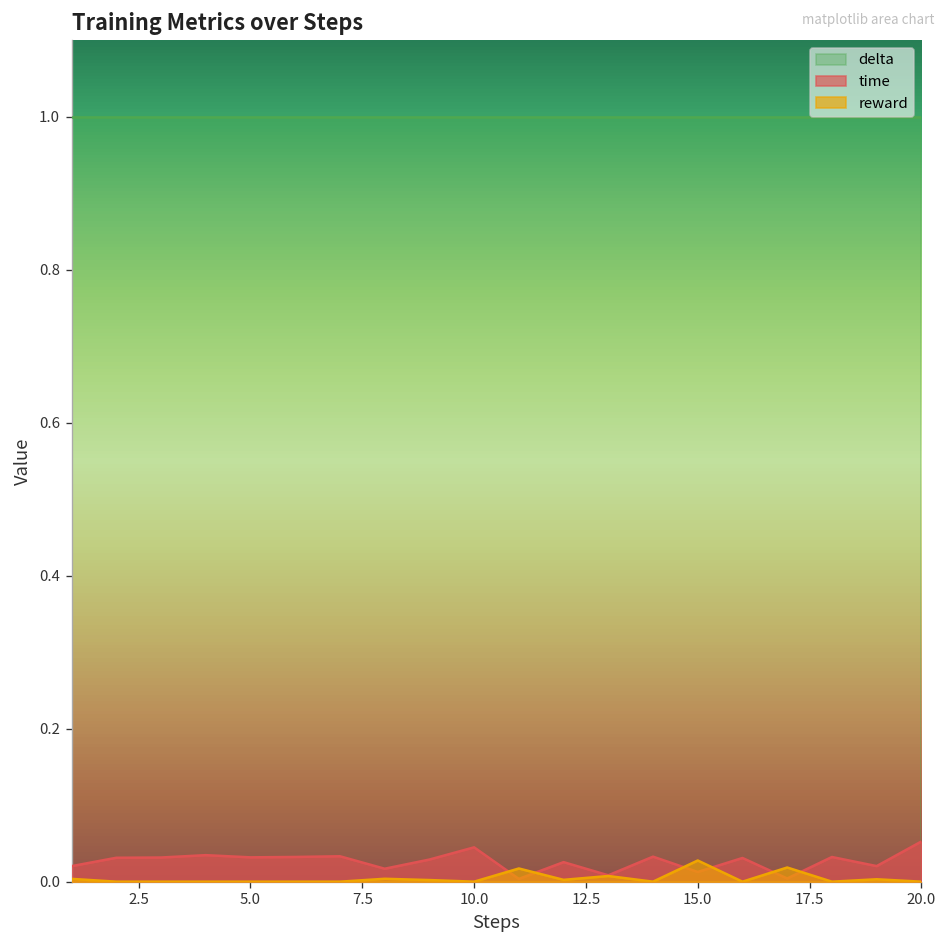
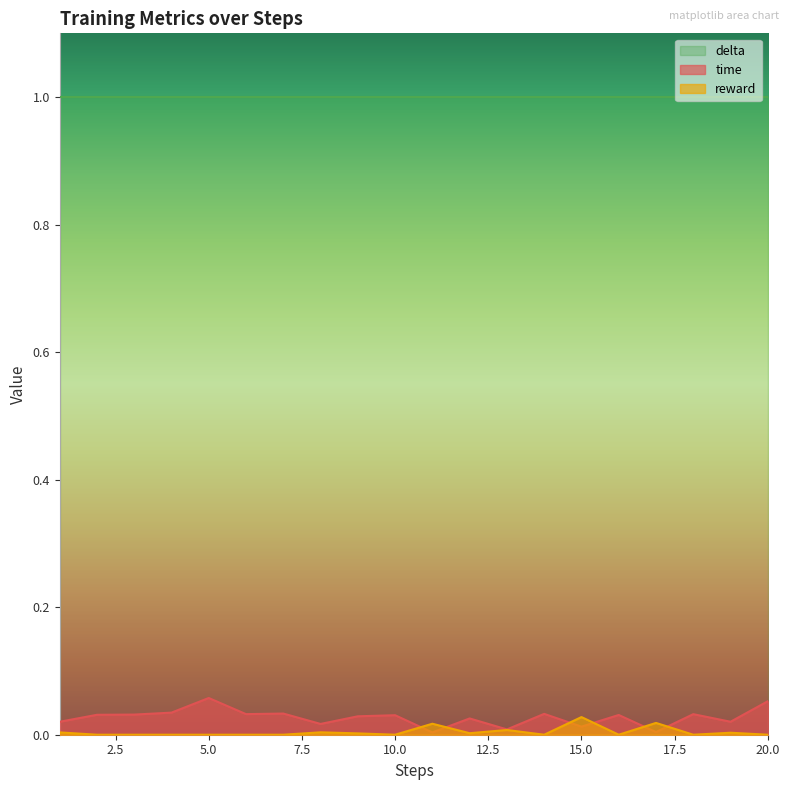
  {
    "delta": {
      "5.0": 1.00,
      "10.0": 1.00,
      "15.0": 1.00,
      "20.0": 1.00
    },
    "time": {
-     "5.0": 0.03,
-     "10.0": 0.04,
+     "5.0": 0.06,
+     "10.0": 0.03,
      "15.0": 0.01,
      "20.0": 0.05
    },
    "reward": {
      "5.0": 0.00,
      "10.0": 0.00,
      "15.0": 0.03,
      "20.0": 0.00
    }
  }
